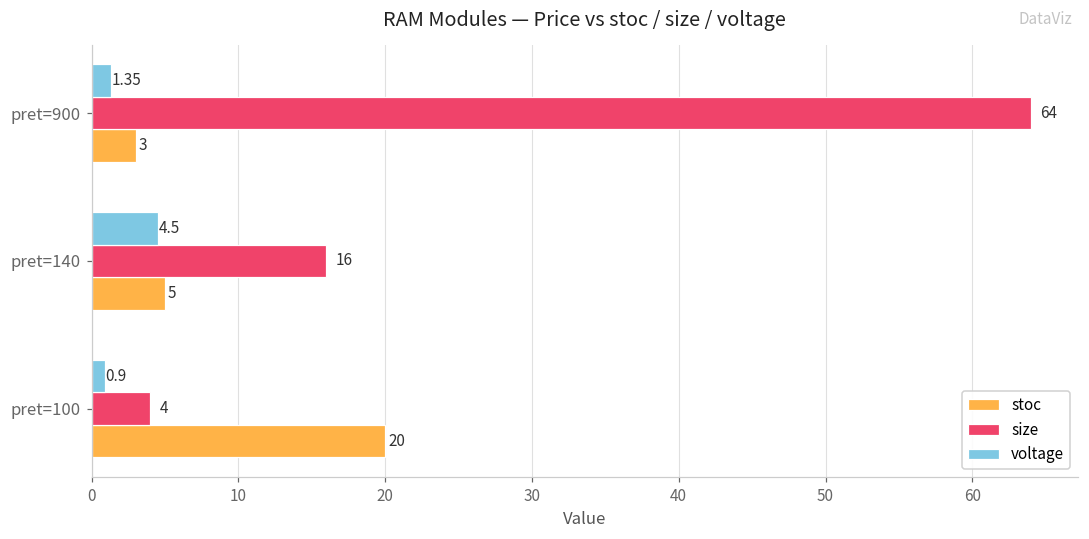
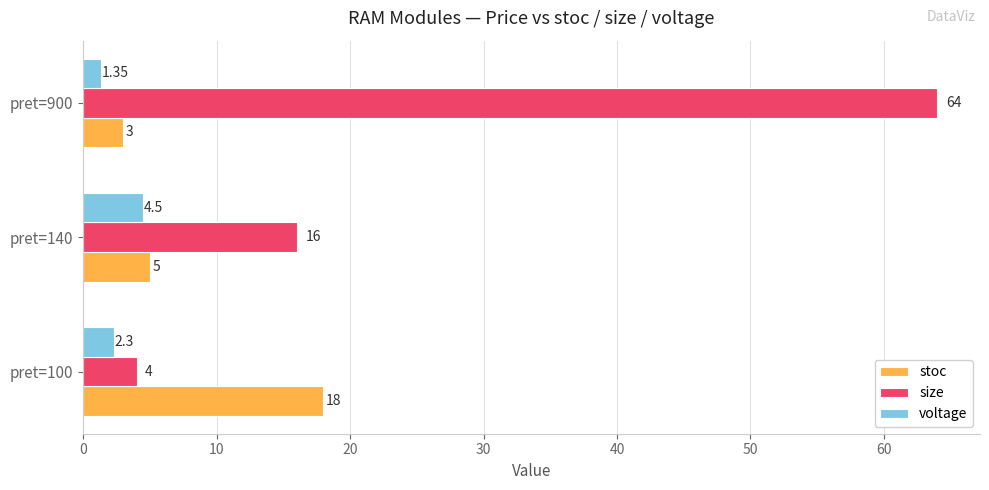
  {
    "stoc": {
      "pret=900": 3,
      "pret=140": 5,
-     "pret=100": 20
+     "pret=100": 18
    },
    "size": {
      "pret=900": 64,
      "pret=140": 16,
      "pret=100": 4
    },
    "voltage": {
      "pret=900": 1.35,
      "pret=140": 4.5,
-     "pret=100": 0.9
+     "pret=100": 2.3
    }
  }
